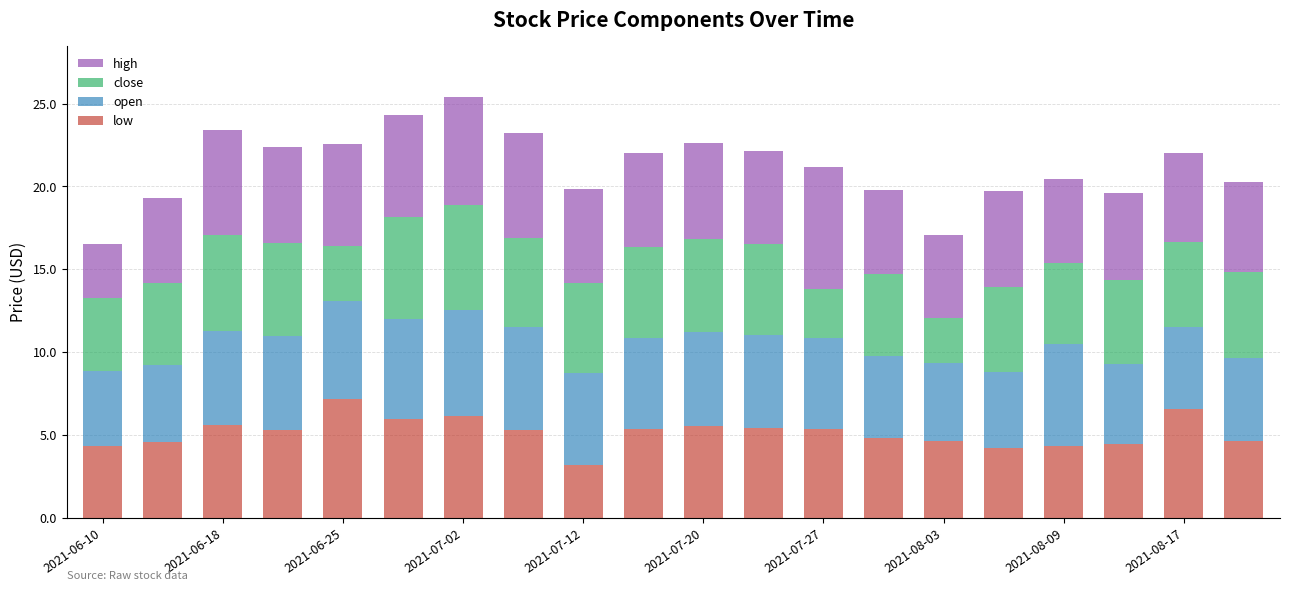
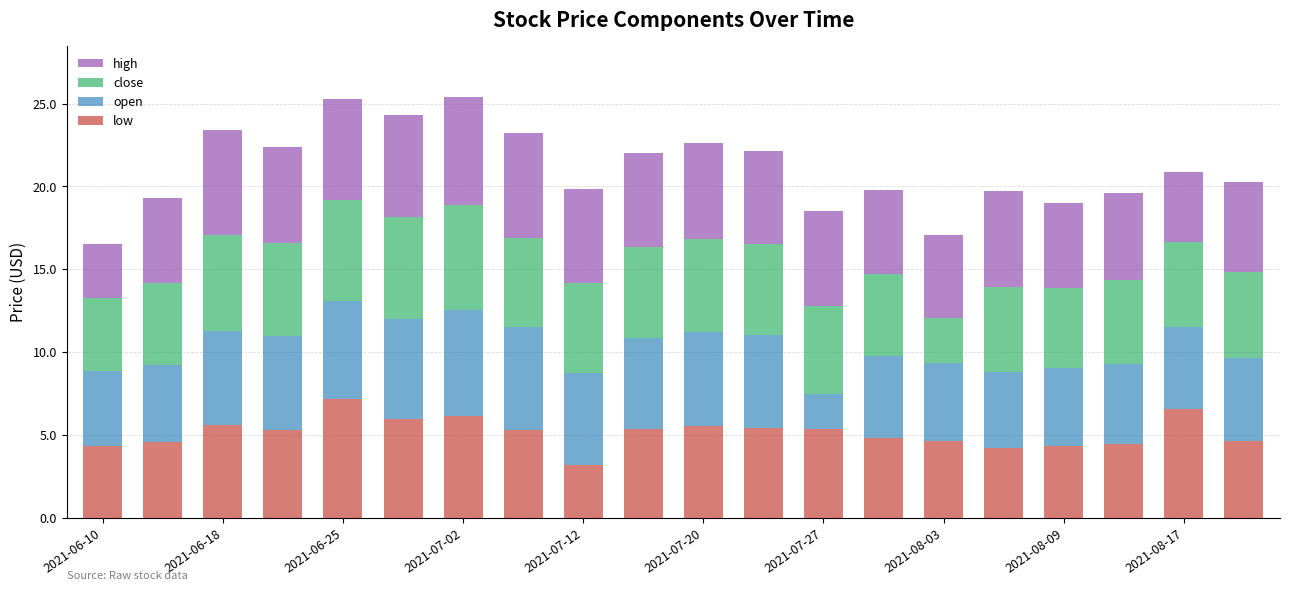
  {
    "low": {
      "2021-06-10": 4.3,
      "2021-06-18": 5.6,
      "2021-06-25": 7.2,
      "2021-07-02": 6.1,
      "2021-07-12": 3.2,
      "2021-07-20": 5.5,
      "2021-07-27": 5.3,
      "2021-08-03": 4.7,
      "2021-08-09": 4.3,
      "2021-08-17": 6.6
    },
    "open": {
      "2021-06-10": 4.5,
      "2021-06-18": 5.7,
      "2021-06-25": 5.9,
      "2021-07-02": 6.5,
      "2021-07-12": 5.5,
      "2021-07-20": 5.7,
-     "2021-07-27": 5.5,
+     "2021-07-27": 2.1,
      "2021-08-03": 4.7,
-     "2021-08-09": 6.2,
+     "2021-08-09": 4.7,
      "2021-08-17": 4.9
    },
    "close": {
      "2021-06-10": 4.4,
      "2021-06-18": 5.8,
-     "2021-06-25": 3.3,
+     "2021-06-25": 6.1,
      "2021-07-02": 6.3,
      "2021-07-12": 5.5,
      "2021-07-20": 5.6,
-     "2021-07-27": 3.0,
+     "2021-07-27": 5.3,
      "2021-08-03": 2.7,
      "2021-08-09": 4.9,
      "2021-08-17": 5.2
    },
    "high": {
      "2021-06-10": 3.2,
      "2021-06-18": 6.3,
      "2021-06-25": 6.1,
      "2021-07-02": 6.6,
      "2021-07-12": 5.6,
      "2021-07-20": 5.8,
-     "2021-07-27": 7.4,
+     "2021-07-27": 5.7,
      "2021-08-03": 5.0,
      "2021-08-09": 5.1,
-     "2021-08-17": 5.4
+     "2021-08-17": 4.2
    }
  }
